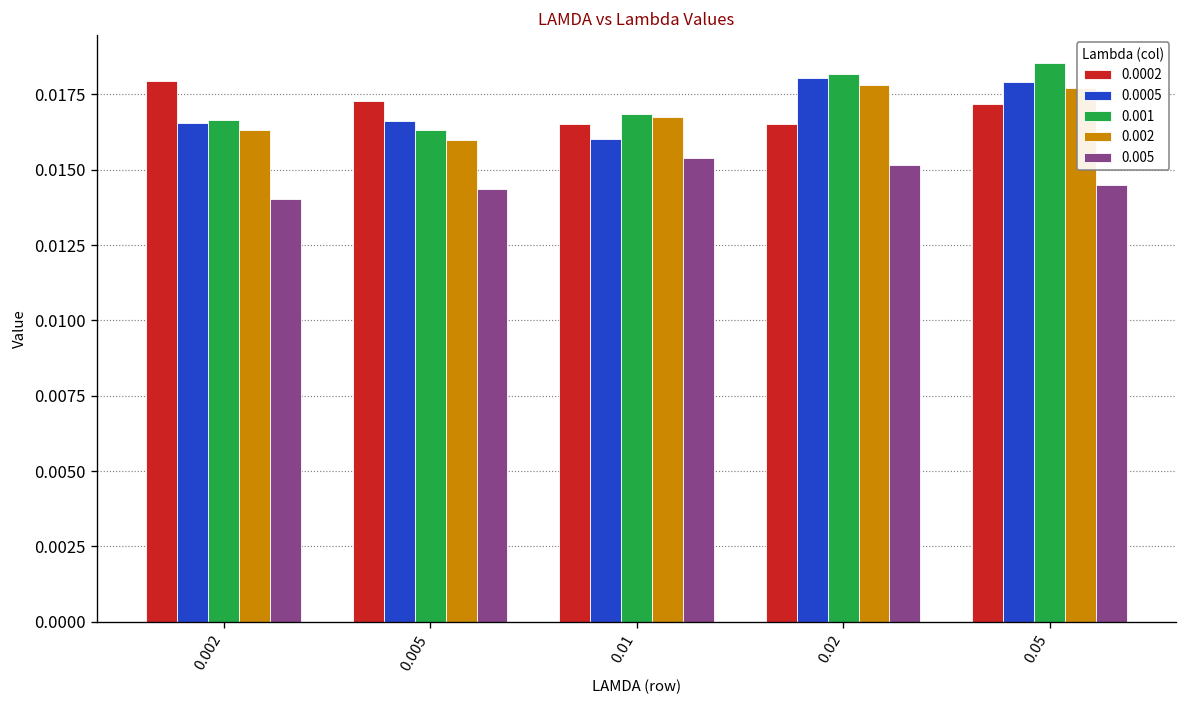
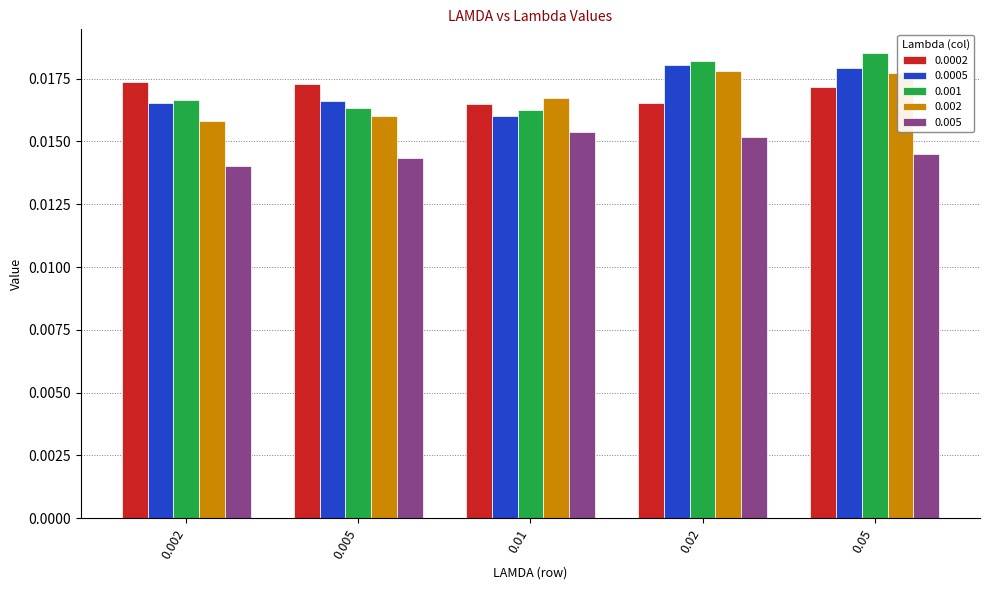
  {
    "0.0002": {
-     "0.002": 0.0179,
+     "0.002": 0.0174,
      "0.005": 0.0173,
      "0.01": 0.0165,
      "0.02": 0.0165,
      "0.05": 0.0172
    },
    "0.0005": {
      "0.002": 0.0165,
      "0.005": 0.0166,
      "0.01": 0.0160,
      "0.02": 0.0180,
      "0.05": 0.0179
    },
    "0.001": {
      "0.002": 0.0166,
      "0.005": 0.0163,
-     "0.01": 0.0168,
+     "0.01": 0.0163,
      "0.02": 0.0182,
      "0.05": 0.0185
    },
    "0.002": {
-     "0.002": 0.0163,
+     "0.002": 0.0158,
      "0.005": 0.0160,
      "0.01": 0.0167,
      "0.02": 0.0178
    },
    "0.005": {
      "0.002": 0.0140,
      "0.005": 0.0144,
      "0.01": 0.0154,
      "0.02": 0.0152,
      "0.05": 0.0145
    }
  }
